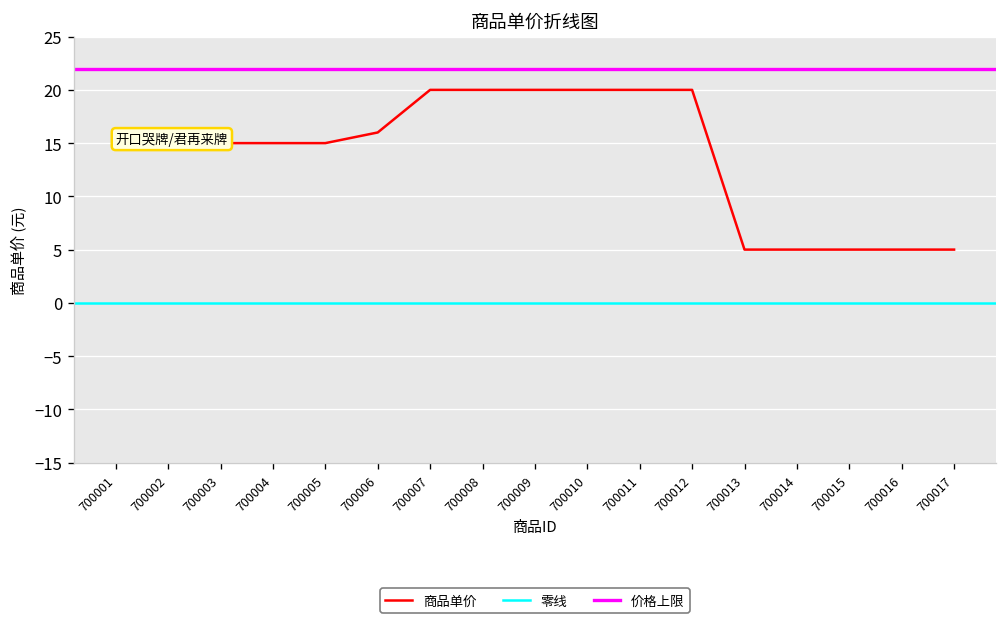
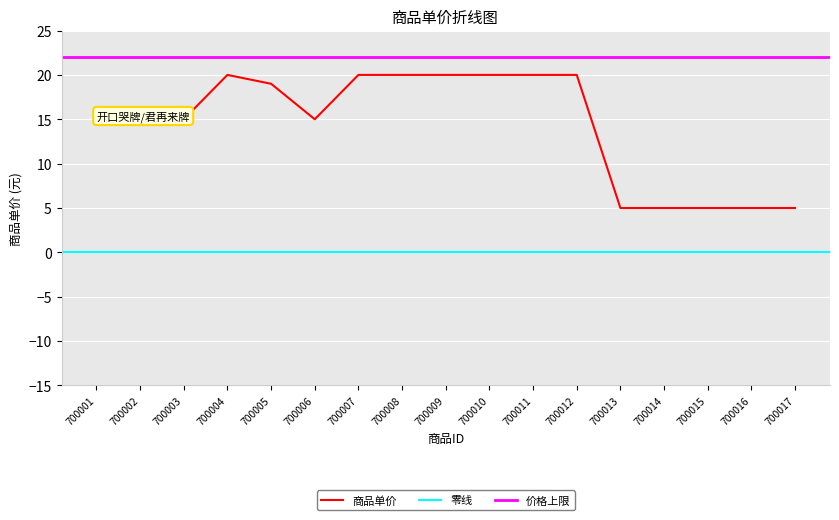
  {
-   "700004": 15,
-   "700005": 15,
-   "700006": 16,
+   "700004": 20,
+   "700005": 19,
+   "700006": 15,
    "700007": 20,
    "700008": 20,
    "700009": 20,
    "700010": 20,
    "700011": 20,
    "700012": 20,
    "700013": 5,
    "700014": 5,
    "700015": 5,
    "700016": 5,
    "700017": 5
  }
